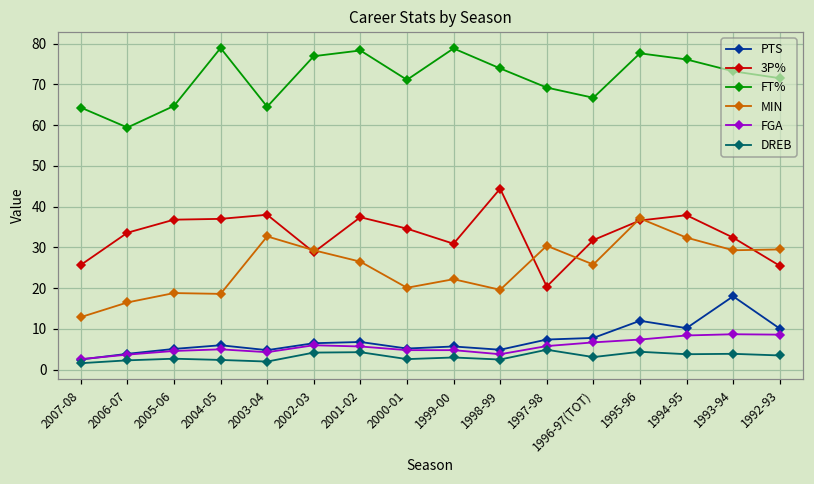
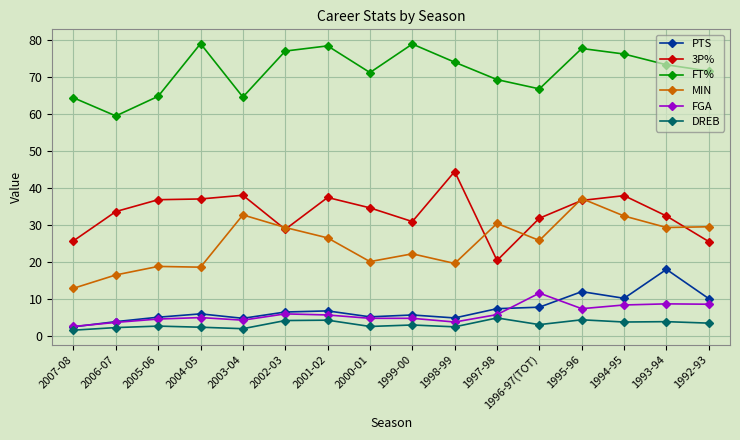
  {
    "PTS": {
      "2004-05": 6,
      "2001-02": 7,
      "1999-00": 6,
      "1998-99": 5,
      "1997-98": 7,
      "1996-97(TOT)": 8,
      "1995-96": 12,
      "1994-95": 10,
      "1993-94": 18,
      "1992-93": 10
    },
    "3P%": {
      "2007-08": 26,
      "2006-07": 34,
      "2005-06": 37,
      "2004-05": 37,
      "2003-04": 38,
      "2001-02": 37,
      "2000-01": 35,
      "1999-00": 31,
      "1998-99": 44,
      "1997-98": 20,
      "1996-97(TOT)": 32,
      "1994-95": 38,
      "1993-94": 32,
      "1992-93": 26
    },
    "FT%": {
      "2007-08": 64,
      "2006-07": 59,
      "2005-06": 65,
      "2004-05": 79,
      "2003-04": 65,
      "2002-03": 77,
      "2001-02": 78,
      "2000-01": 71,
      "1999-00": 79,
      "1998-99": 74,
      "1997-98": 69,
      "1996-97(TOT)": 67,
      "1995-96": 78,
      "1994-95": 76
    },
    "MIN": {
      "2007-08": 13,
      "2006-07": 17,
      "2005-06": 19,
      "2004-05": 19,
      "2003-04": 33,
      "2001-02": 27,
      "2000-01": 20,
      "1999-00": 22,
      "1998-99": 20,
      "1997-98": 30,
      "1996-97(TOT)": 26,
      "1994-95": 32,
      "1993-94": 29,
      "1992-93": 30
    },
    "FGA": {
      "2004-05": 5,
      "2001-02": 6,
      "1999-00": 5,
      "1998-99": 4,
      "1997-98": 6,
-     "1996-97(TOT)": 7,
+     "1996-97(TOT)": 12,
      "1995-96": 7,
      "1994-95": 8,
      "1993-94": 9,
      "1992-93": 9
    },
    "DREB": {
      "2007-08": 2,
      "2006-07": 2,
      "2005-06": 3,
      "2004-05": 2,
      "2003-04": 2,
      "2002-03": 4,
      "2001-02": 4,
      "2000-01": 3,
      "1999-00": 3,
      "1998-99": 3,
      "1997-98": 5,
      "1996-97(TOT)": 3,
      "1995-96": 4,
      "1994-95": 4,
      "1993-94": 4,
      "1992-93": 4
    }
  }
